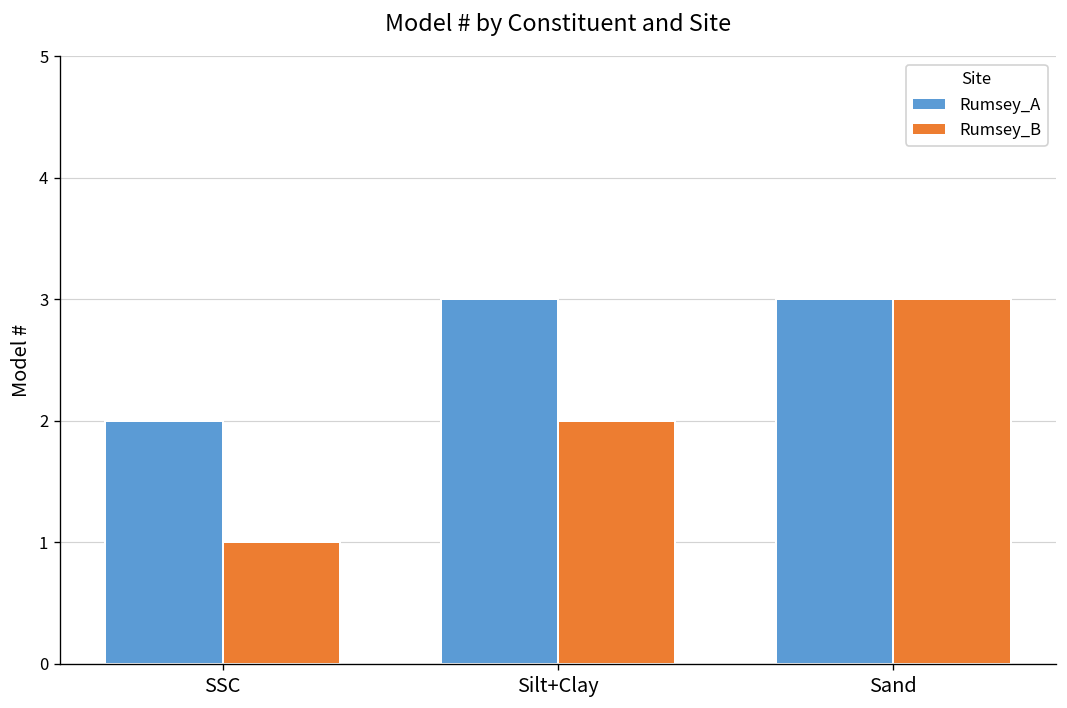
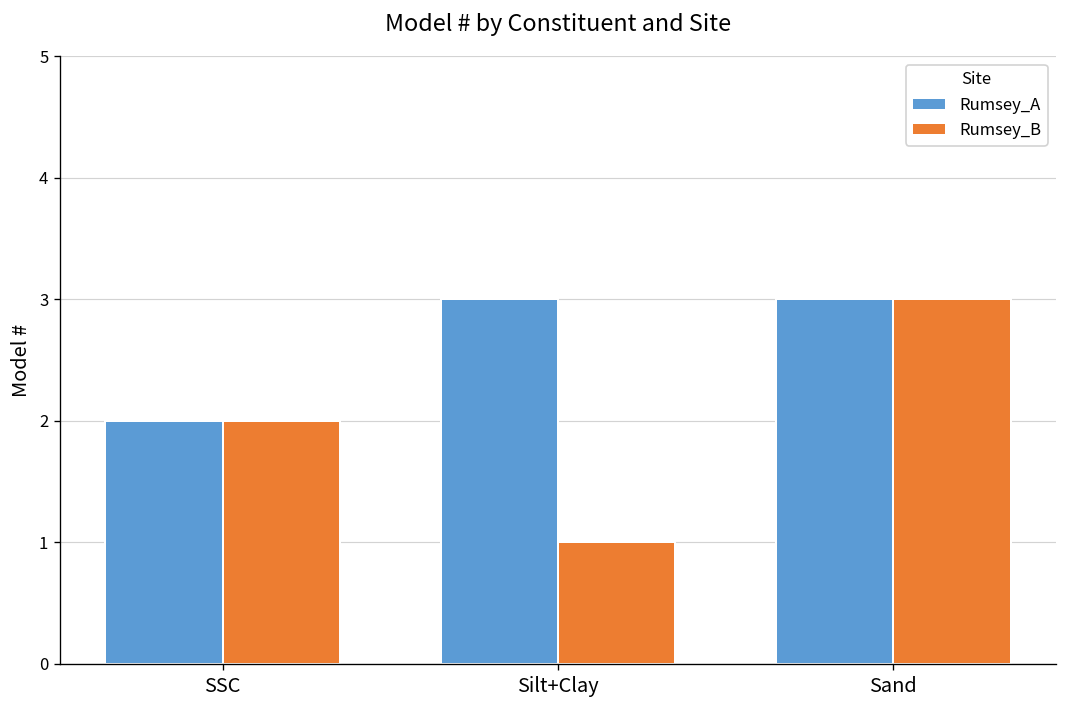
  {
    "Rumsey_A": {
      "SSC": 2,
      "Silt+Clay": 3,
      "Sand": 3
    },
    "Rumsey_B": {
-     "SSC": 1,
-     "Silt+Clay": 2,
+     "SSC": 2,
+     "Silt+Clay": 1,
      "Sand": 3
    }
  }
